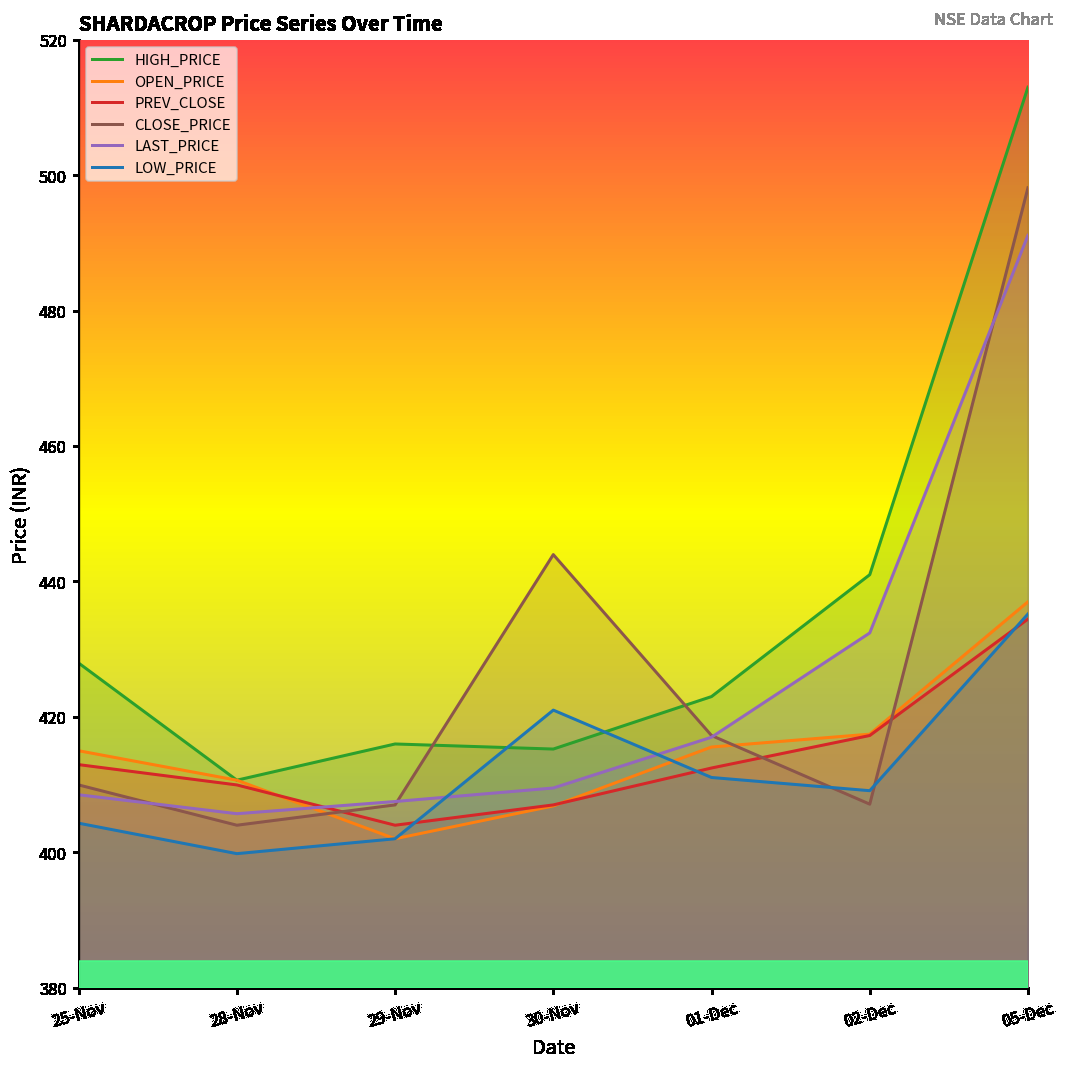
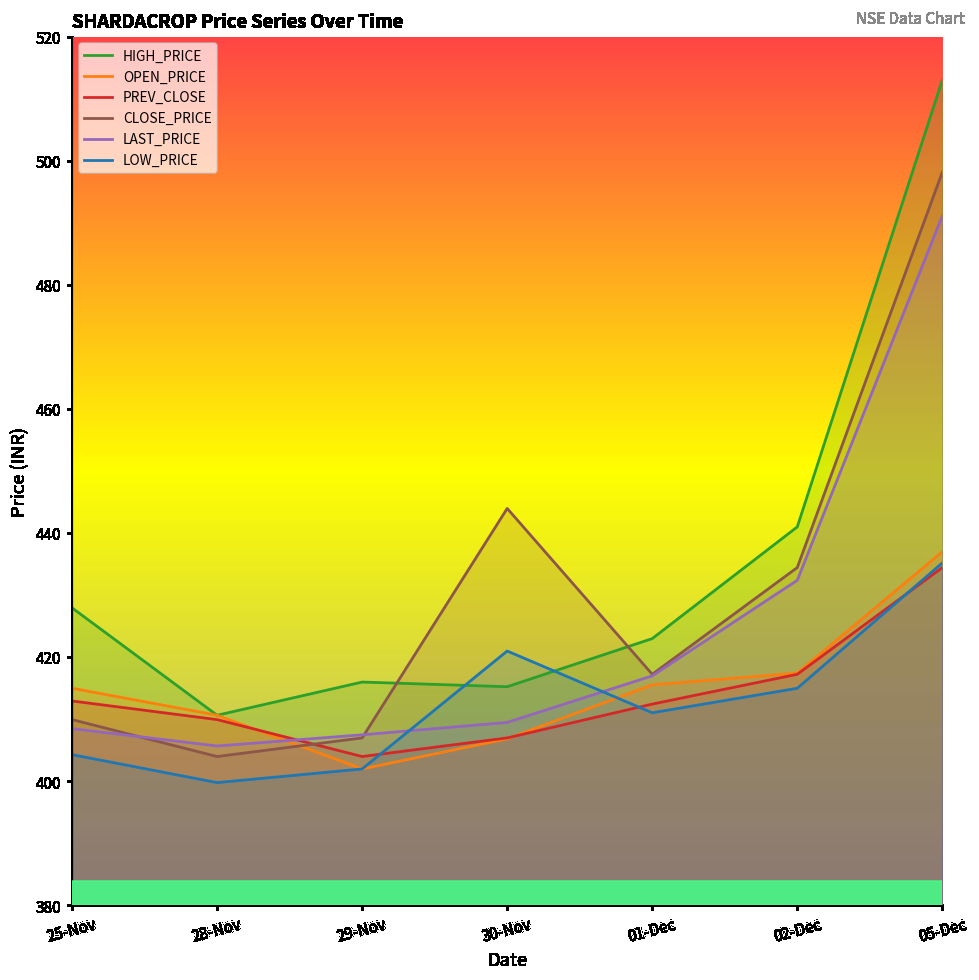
  {
    "HIGH_PRICE": {
      "25-Nov": 428,
      "29-Nov": 416,
      "30-Nov": 415,
      "01-Dec": 423,
      "02-Dec": 441,
      "05-Dec": 513
    },
    "OPEN_PRICE": {
      "25-Nov": 415,
      "01-Dec": 416,
      "05-Dec": 437
    },
    "PREV_CLOSE": {
      "25-Nov": 413,
      "28-Nov": 410,
      "29-Nov": 404,
      "01-Dec": 412,
      "05-Dec": 434
    },
    "CLOSE_PRICE": {
      "25-Nov": 410,
      "28-Nov": 404,
      "29-Nov": 407,
      "30-Nov": 444,
-     "02-Dec": 407,
+     "02-Dec": 434,
      "05-Dec": 498
    },
    "LAST_PRICE": {
      "25-Nov": 409,
      "28-Nov": 406,
      "29-Nov": 408,
      "30-Nov": 410,
      "02-Dec": 432,
      "05-Dec": 491
    },
    "LOW_PRICE": {
      "25-Nov": 404,
      "28-Nov": 400,
      "30-Nov": 421,
      "01-Dec": 411,
-     "02-Dec": 409,
+     "02-Dec": 415,
      "05-Dec": 435
    }
  }
